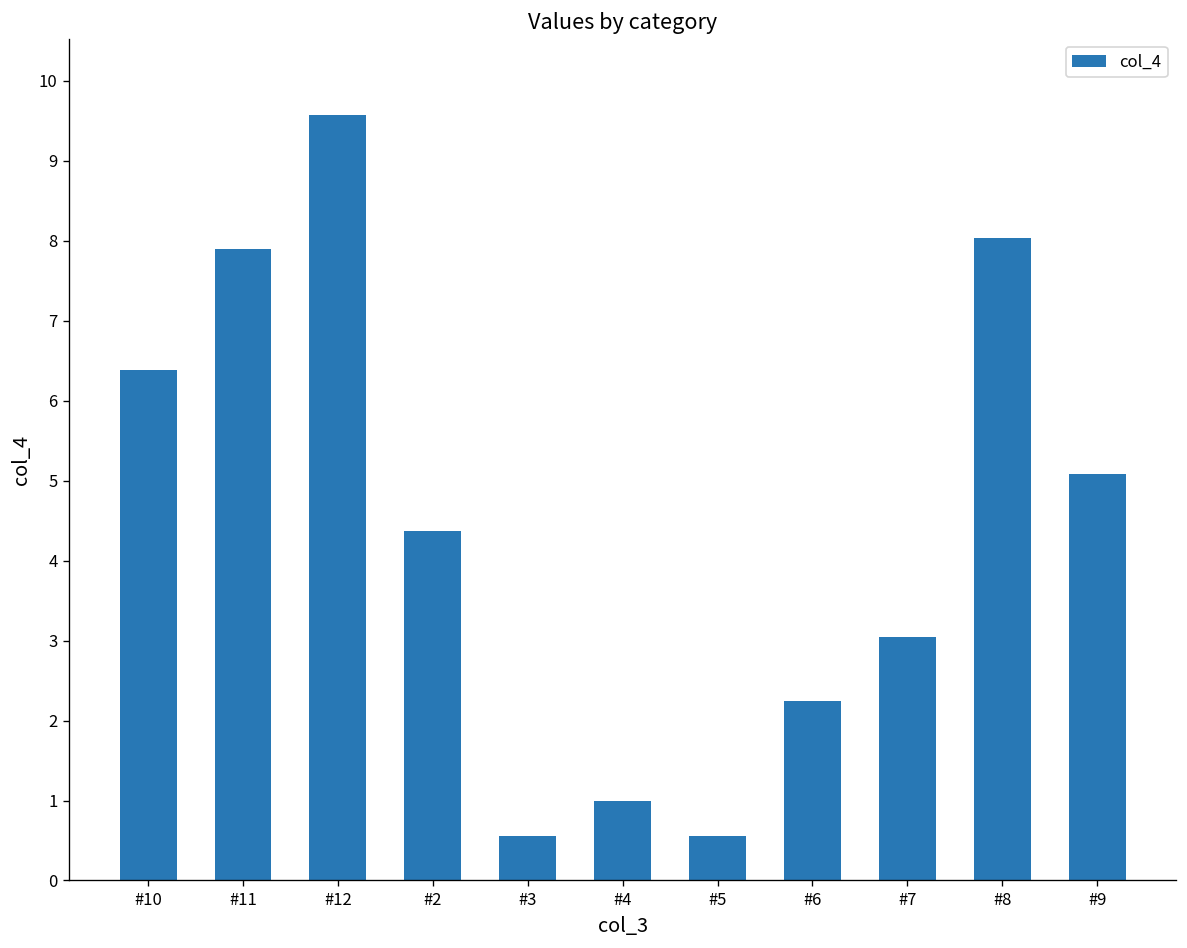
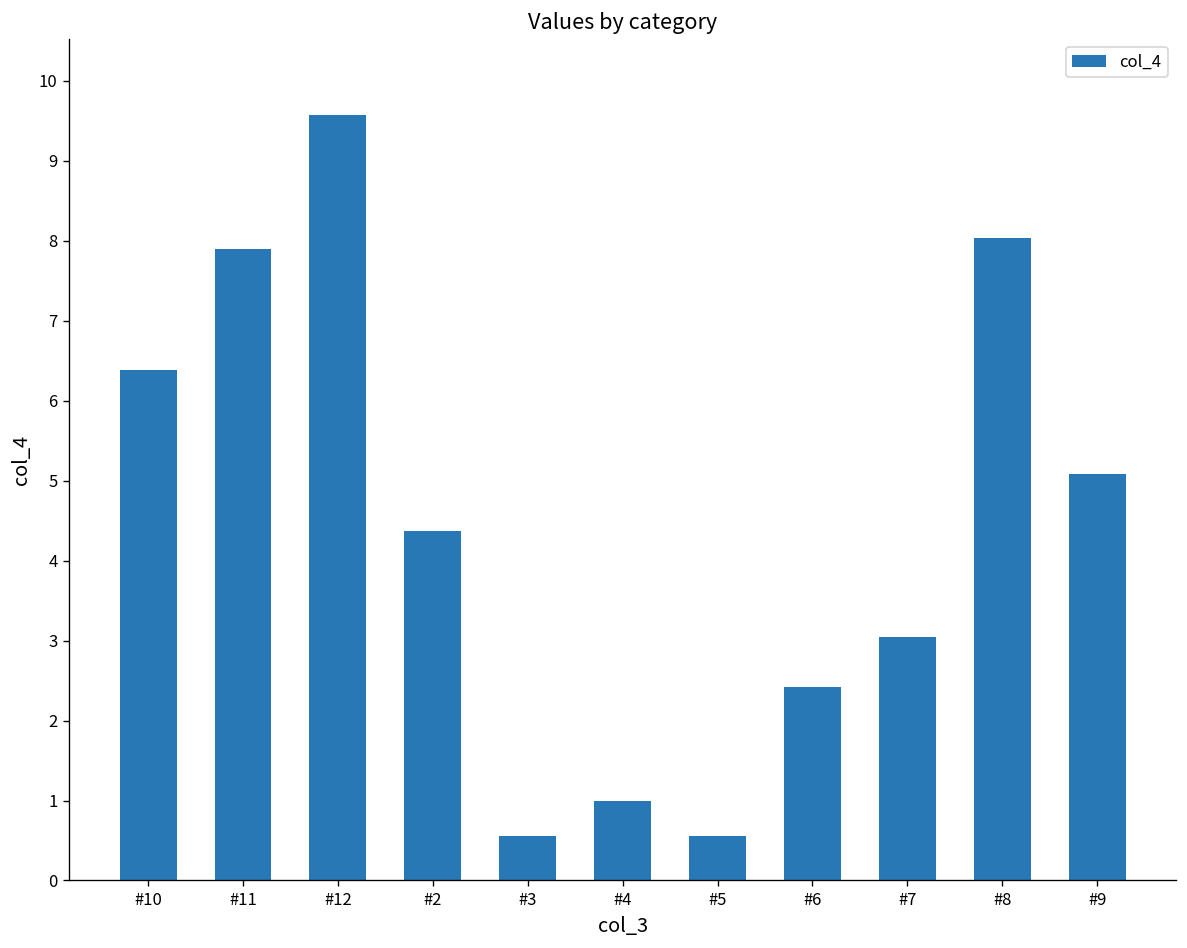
  {
    "#10": 6.4,
    "#11": 7.9,
    "#12": 9.6,
    "#2": 4.4,
    "#3": 0.6,
    "#4": 1.0,
    "#5": 0.6,
-   "#6": 2.3,
+   "#6": 2.4,
    "#7": 3.0,
    "#8": 8.0,
    "#9": 5.1
  }
